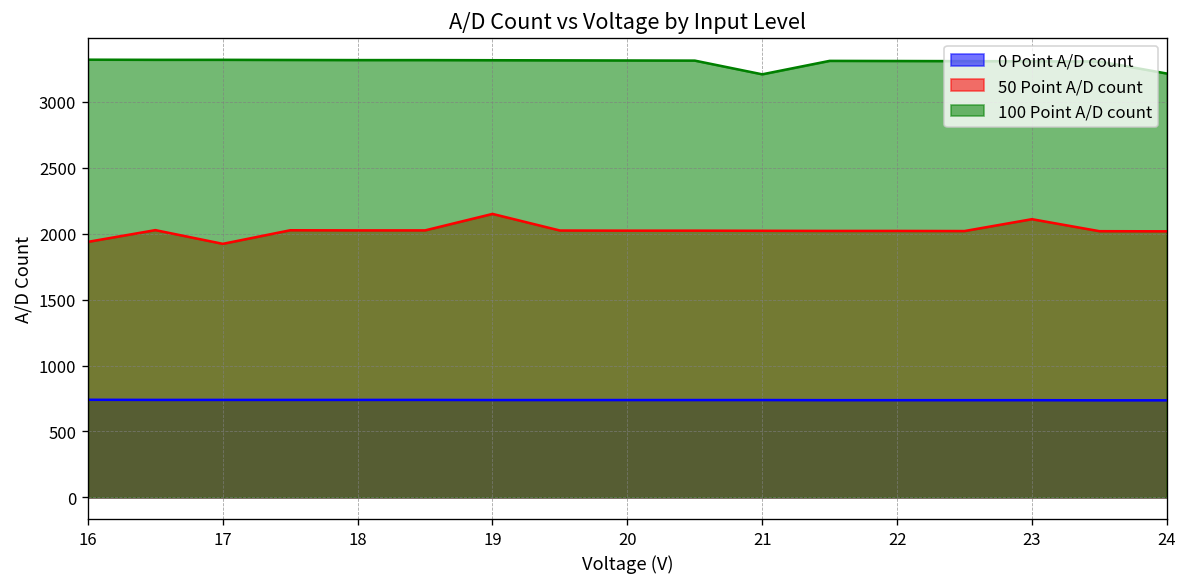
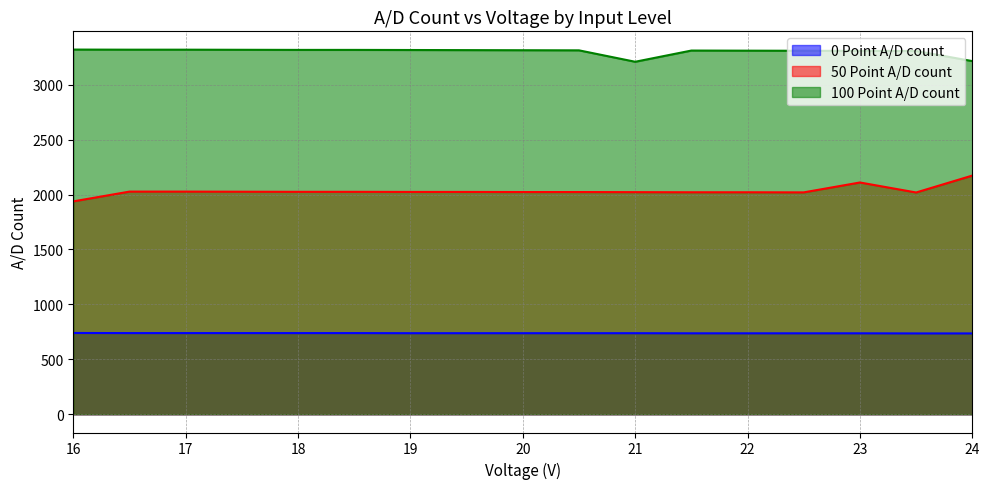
  {
    "0 Point A/D count": {
      "16": 740,
      "17": 740,
      "18": 740,
      "19": 740,
      "20": 740,
      "21": 740,
      "22": 740,
      "23": 740,
      "24": 740
    },
    "50 Point A/D count": {
      "16": 1940,
-     "17": 1920,
+     "17": 2030,
      "18": 2030,
-     "19": 2150,
+     "19": 2020,
      "20": 2020,
      "21": 2020,
      "22": 2020,
      "23": 2110,
-     "24": 2020
+     "24": 2170
    },
    "100 Point A/D count": {
      "16": 3320,
      "17": 3320,
      "18": 3320,
      "19": 3320,
      "20": 3310,
      "21": 3210,
      "22": 3310,
      "24": 3220
    }
  }
